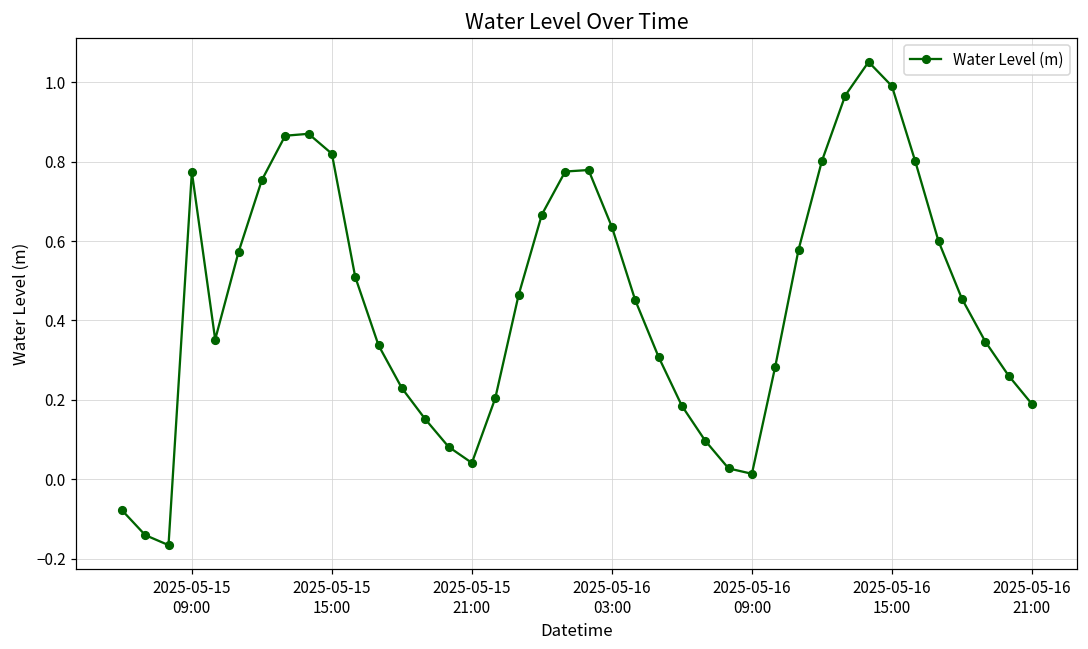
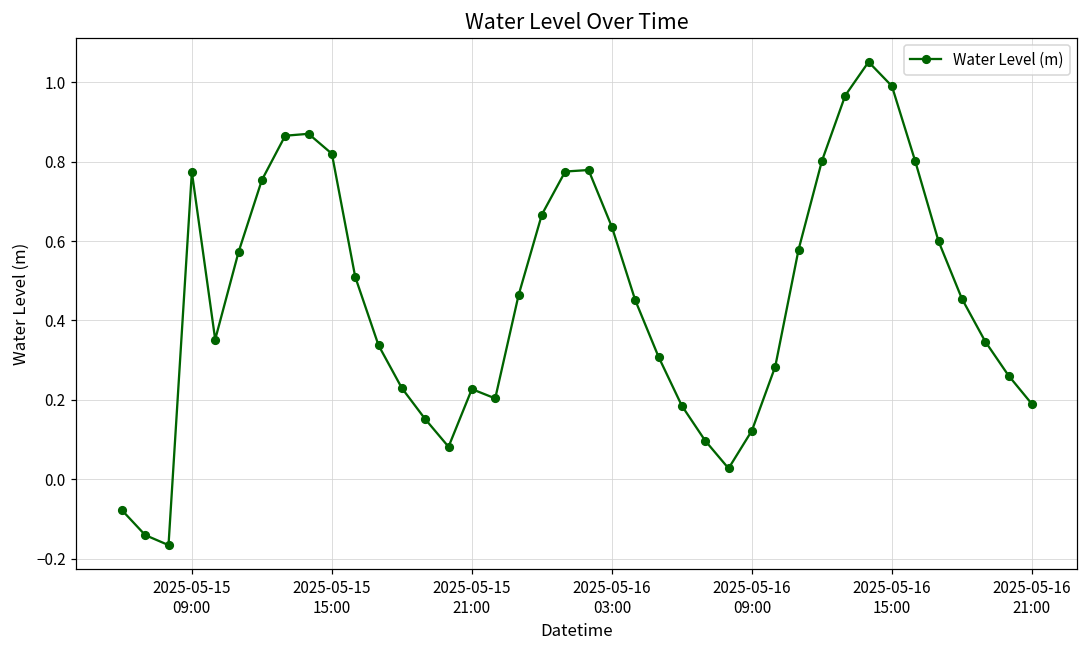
  {
    "2025-05-15 09:00": 0.77,
    "2025-05-15 15:00": 0.82,
-   "2025-05-15 21:00": 0.04,
+   "2025-05-15 21:00": 0.23,
    "2025-05-16 03:00": 0.64,
-   "2025-05-16 09:00": 0.01,
+   "2025-05-16 09:00": 0.12,
    "2025-05-16 15:00": 0.99,
    "2025-05-16 21:00": 0.19
  }
